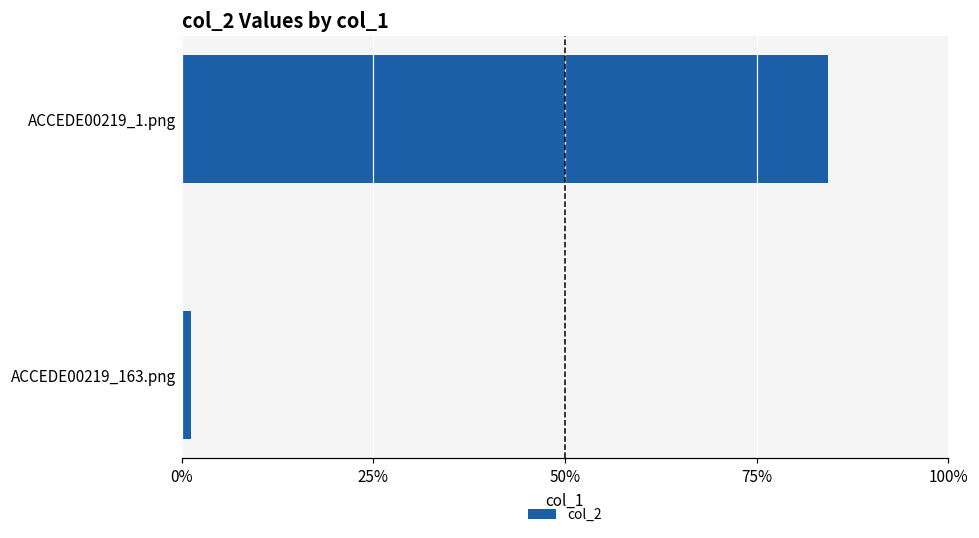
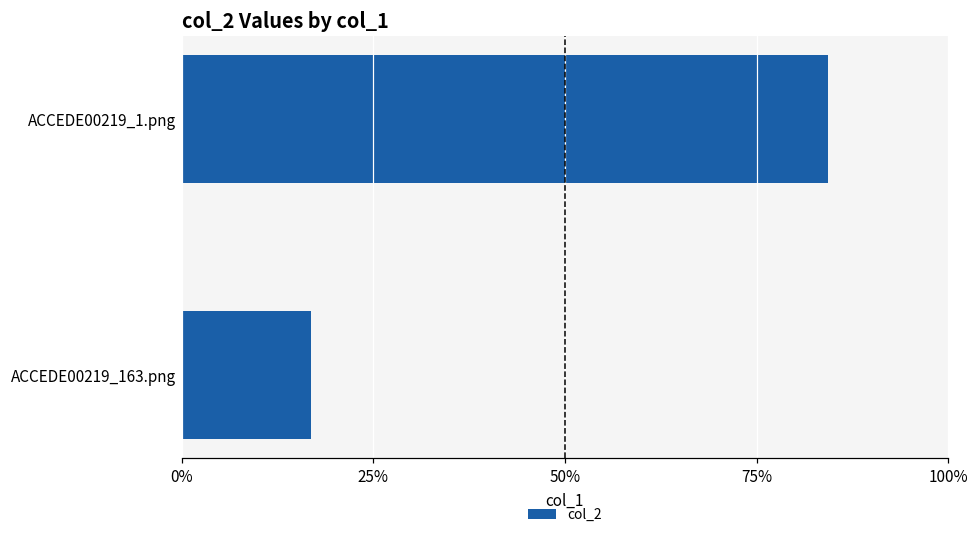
  {
    "ACCEDE00219_1.png": "84%",
-   "ACCEDE00219_163.png": "1%"
+   "ACCEDE00219_163.png": "17%"
  }
